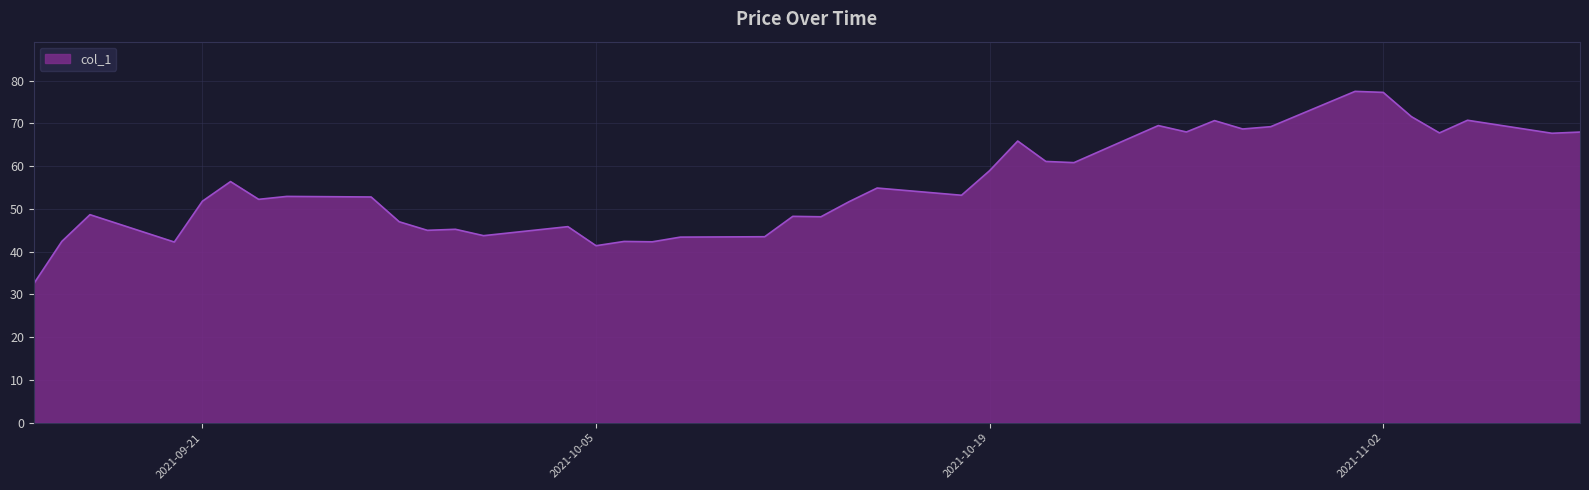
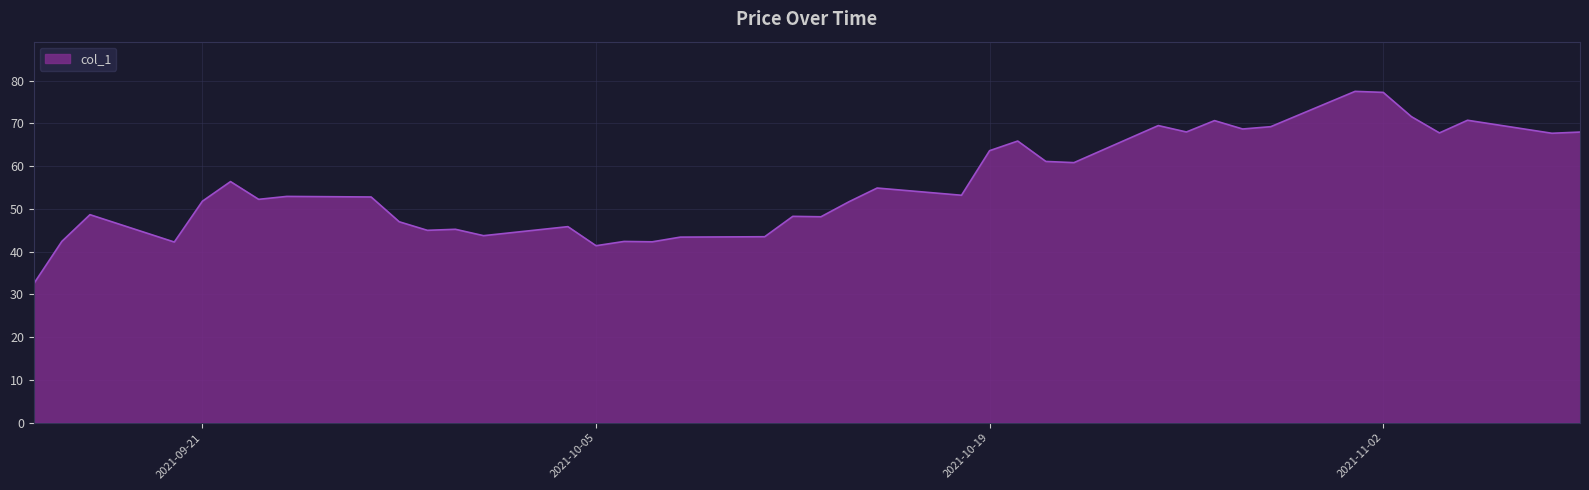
  {
    "2021-09-21": 52,
    "2021-10-05": 41,
-   "2021-10-19": 59,
+   "2021-10-19": 64,
    "2021-11-02": 77
  }
